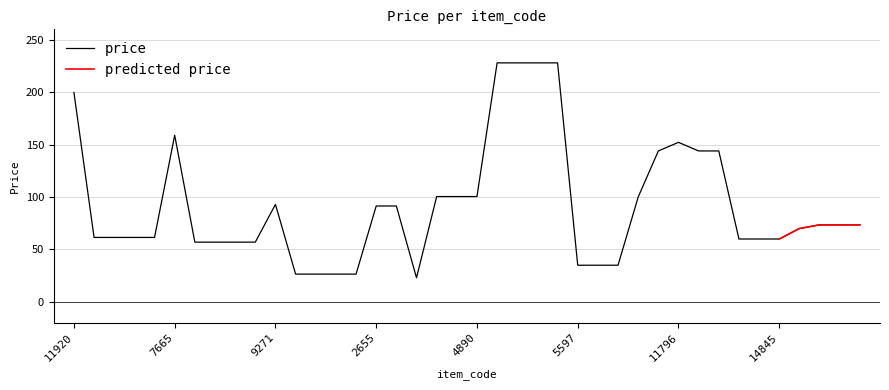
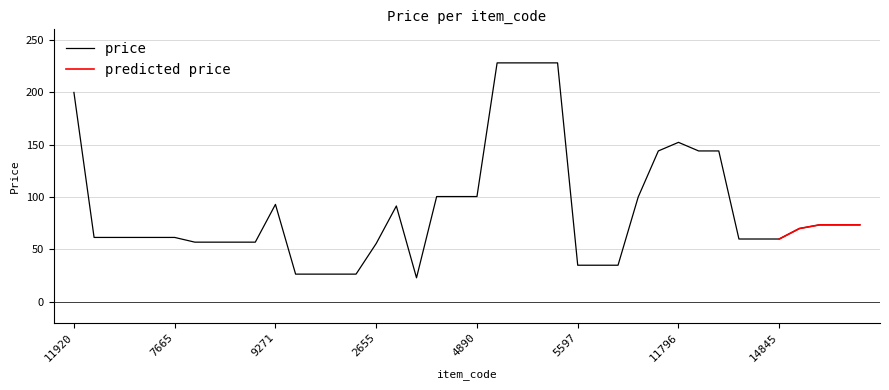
  {
    "price": {
      "11920": 200,
-     "7665": 159,
+     "7665": 62,
      "9271": 93,
-     "2655": 92,
+     "2655": 56,
      "4890": 101,
      "5597": 35,
      "11796": 152
    }
  }
